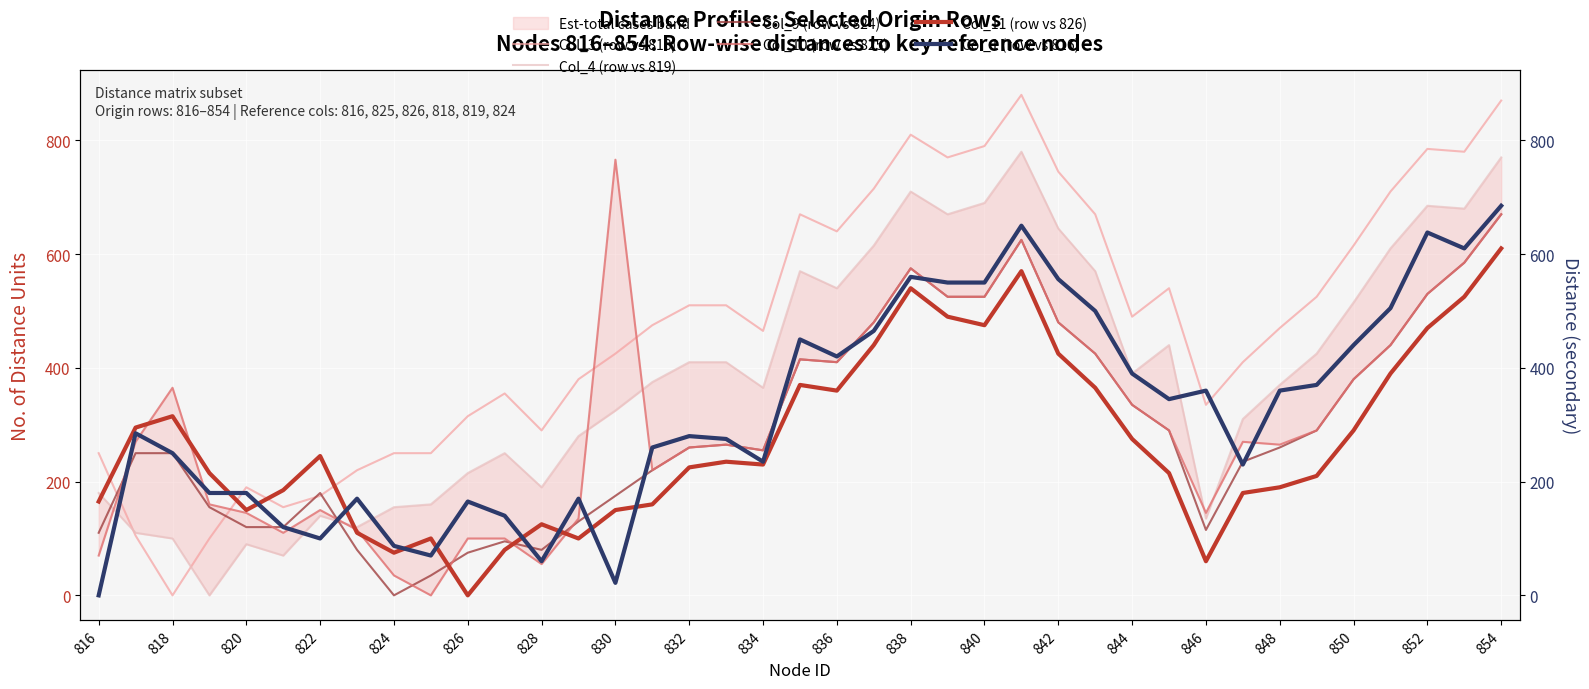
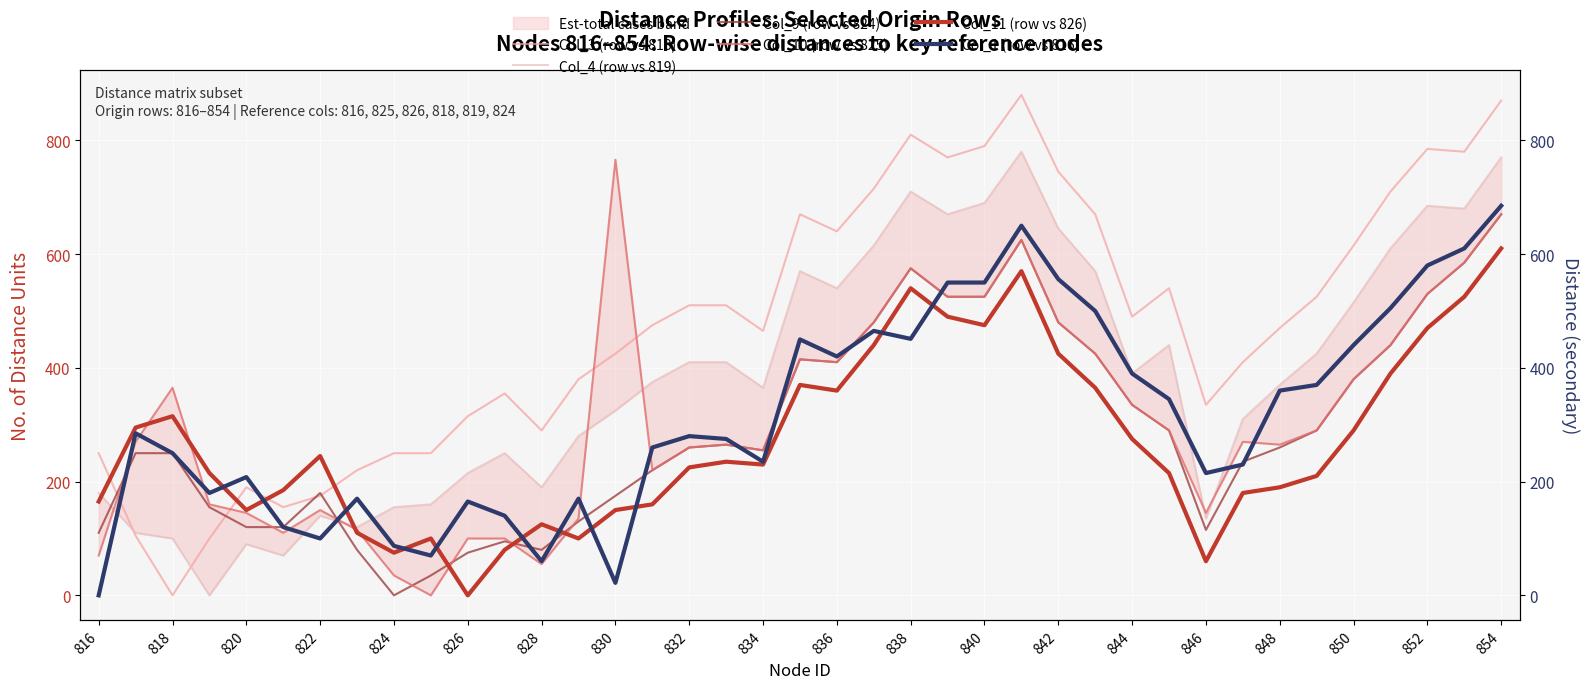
  {
    "Col_10 (row vs 825)": {
      "816": 70,
      "824": 40,
      "826": 100,
      "828": 60,
      "848": 270
    },
    "Col_1 (row vs 816)": {
      "816": 0,
-     "820": 180,
+     "820": 210,
      "822": 100,
      "824": 90,
      "826": 170,
      "828": 60,
      "830": 20,
      "832": 280,
      "834": 240,
      "836": 420,
-     "838": 560,
+     "838": 450,
      "840": 550,
      "842": 560,
-     "846": 360,
+     "846": 220,
      "848": 360,
      "850": 440,
-     "852": 640,
+     "852": 580,
      "854": 690
    }
  }
